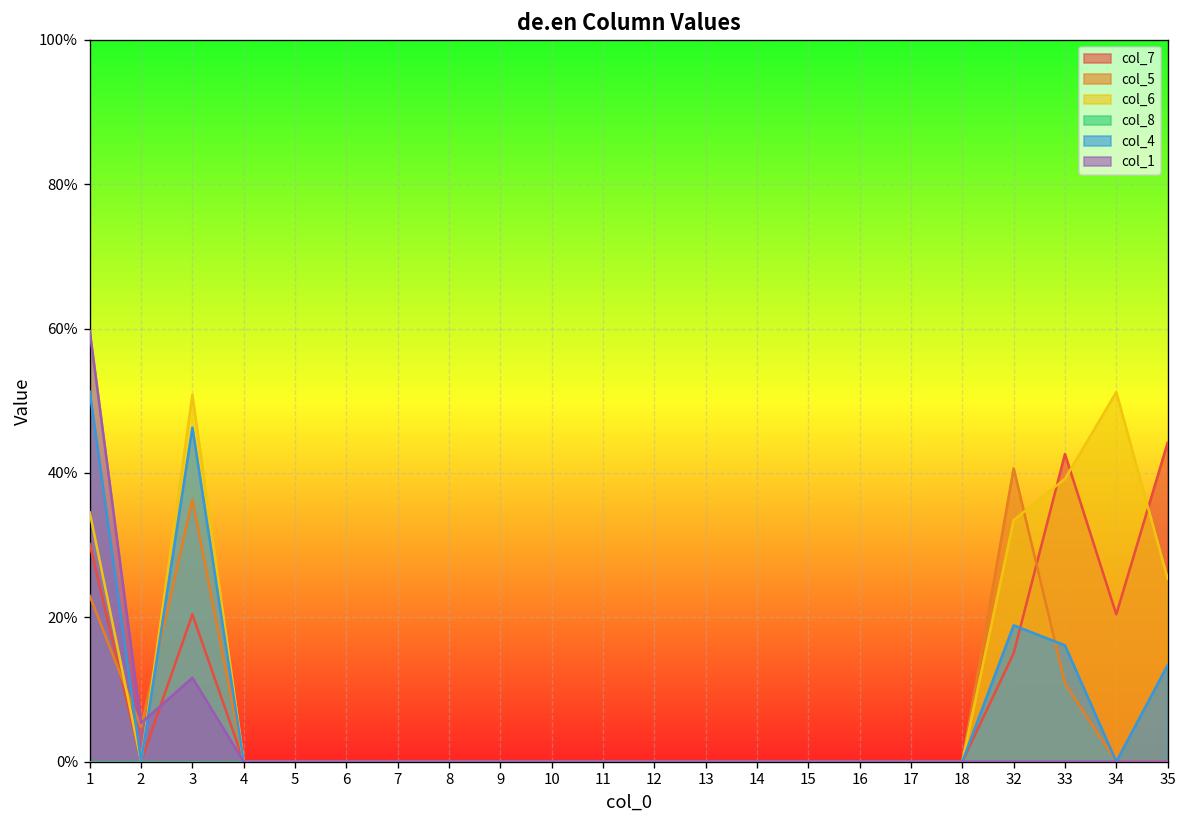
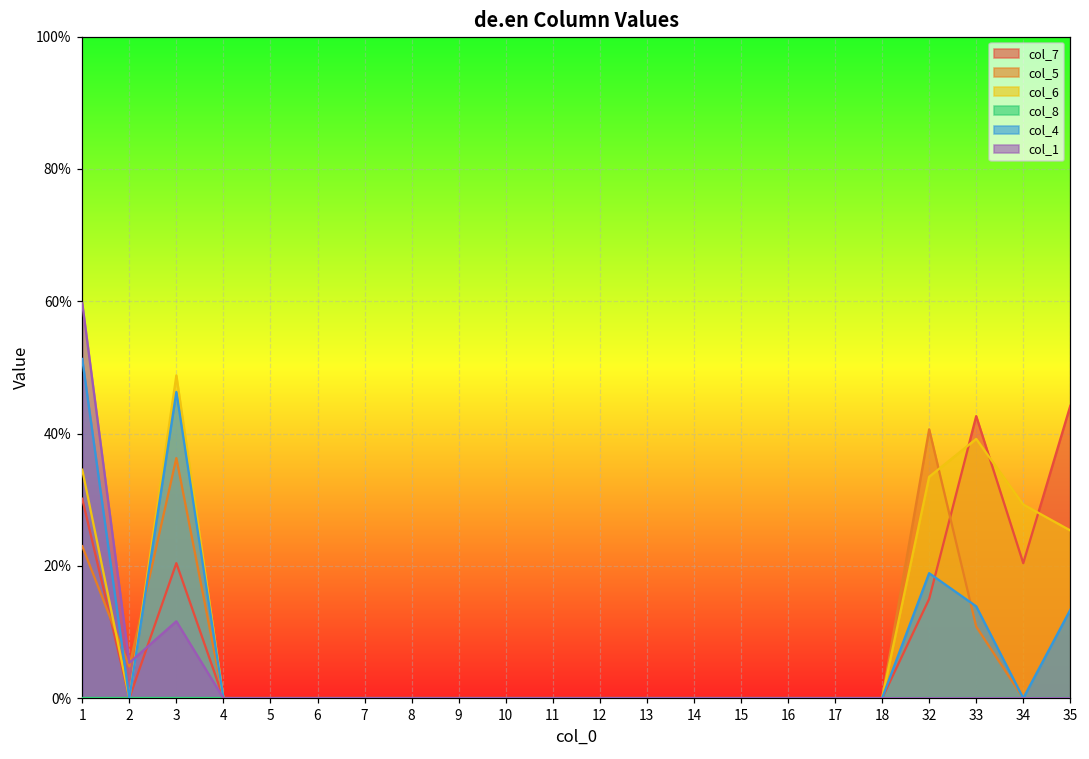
  {
    "col_6": {
      "1": "35%",
-     "3": "51%",
+     "3": "49%",
      "32": "33%",
      "33": "39%",
-     "34": "51%",
+     "34": "29%",
      "35": "25%"
    },
    "col_8": {
      "1": "0%",
      "3": "0%"
    },
    "col_4": {
      "1": "51%",
      "3": "46%",
      "32": "19%",
-     "33": "16%",
+     "33": "14%",
      "35": "13%"
    },
    "col_1": {
      "1": "60%",
      "2": "5%",
      "3": "12%"
    }
  }
